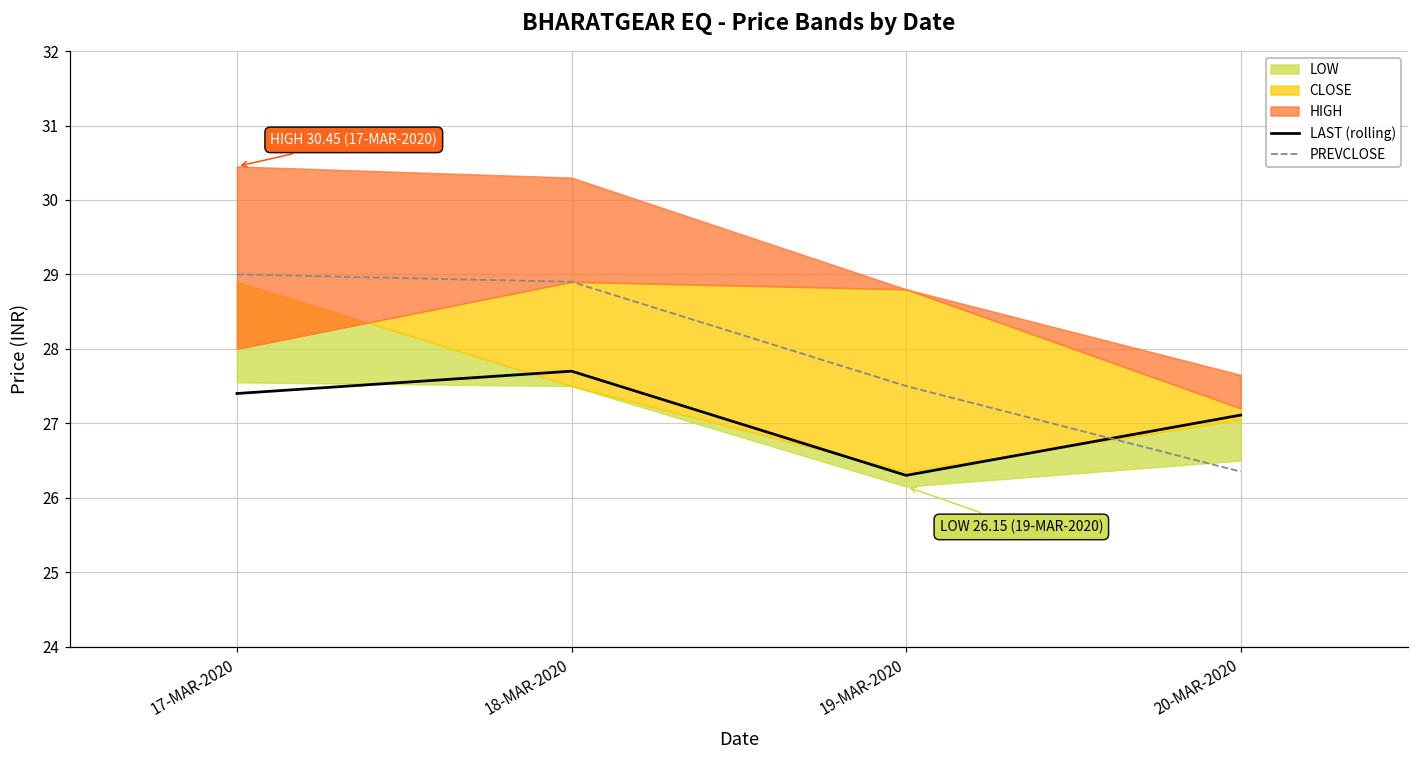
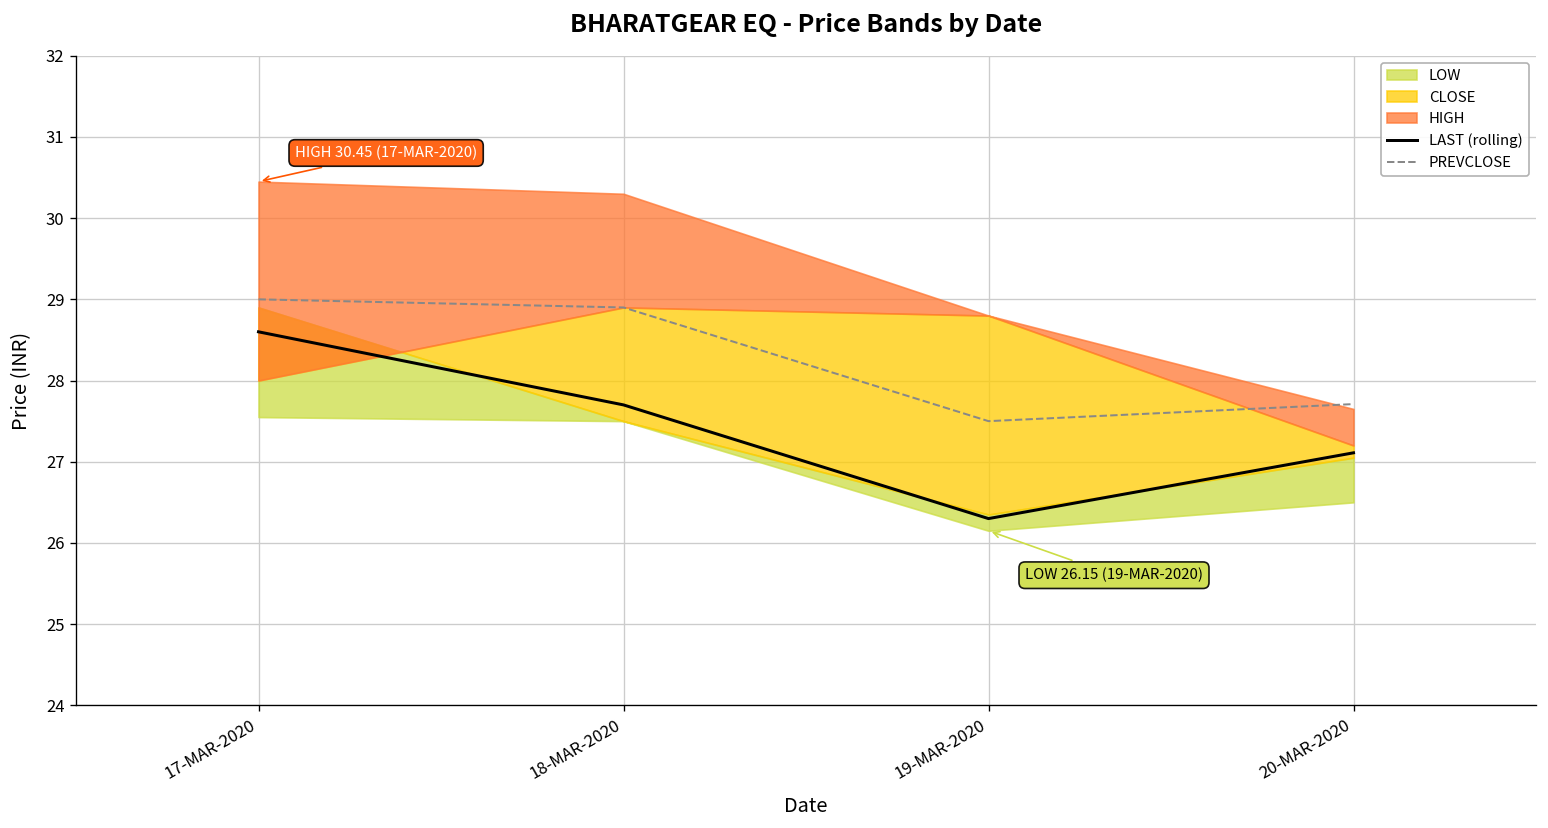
  {
    "LAST (rolling)": {
-     "17-MAR-2020": 27.4,
+     "17-MAR-2020": 28.6,
      "18-MAR-2020": 27.7,
      "20-MAR-2020": 27.1
    },
    "PREVCLOSE": {
      "17-MAR-2020": 29.0,
      "19-MAR-2020": 27.5,
-     "20-MAR-2020": 26.4
+     "20-MAR-2020": 27.7
    }
  }
